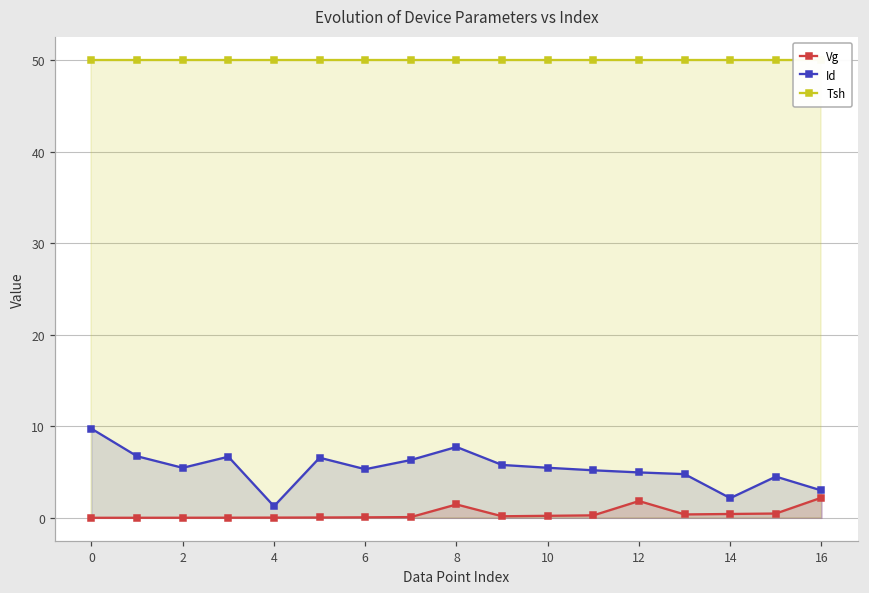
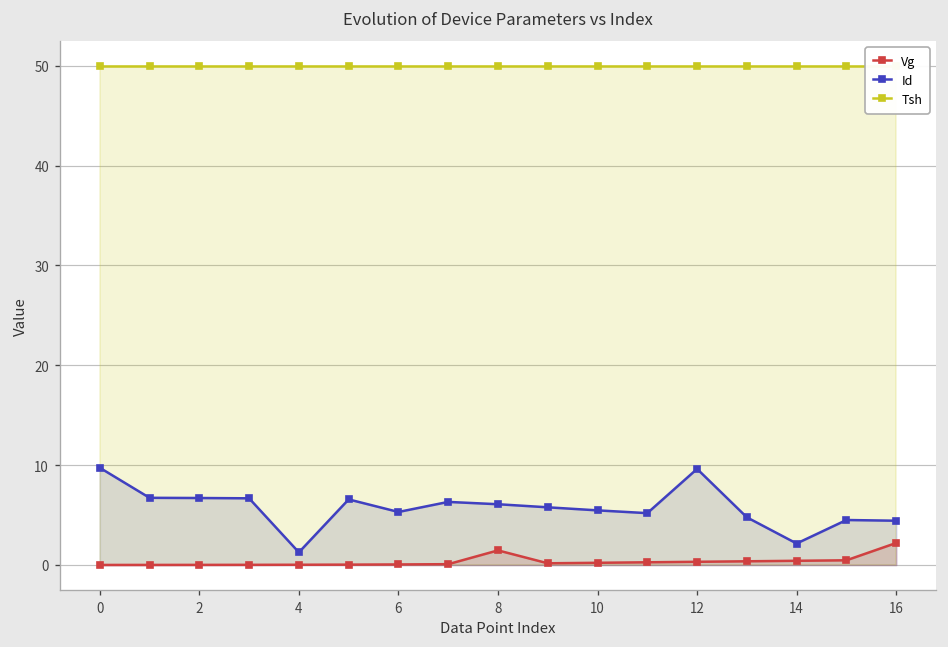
  {
    "Vg": {
      "0": 0,
      "2": 0,
      "4": 0,
      "6": 0,
      "8": 1,
      "10": 0,
-     "12": 2,
+     "12": 0,
      "14": 0,
      "16": 2
    },
    "Id": {
      "0": 10,
-     "2": 5,
+     "2": 7,
      "4": 1,
      "6": 5,
-     "8": 8,
+     "8": 6,
      "10": 5,
-     "12": 5,
+     "12": 10,
      "14": 2,
-     "16": 3
+     "16": 4
    },
    "Tsh": {
      "0": 50,
      "2": 50,
      "4": 50,
      "6": 50,
      "8": 50,
      "10": 50,
      "12": 50,
      "14": 50
    }
  }
